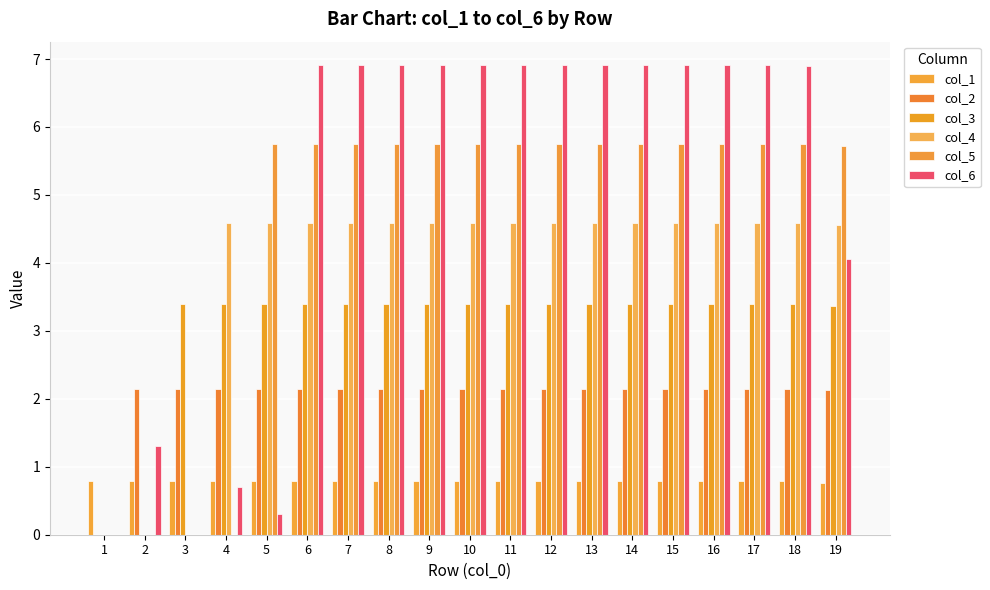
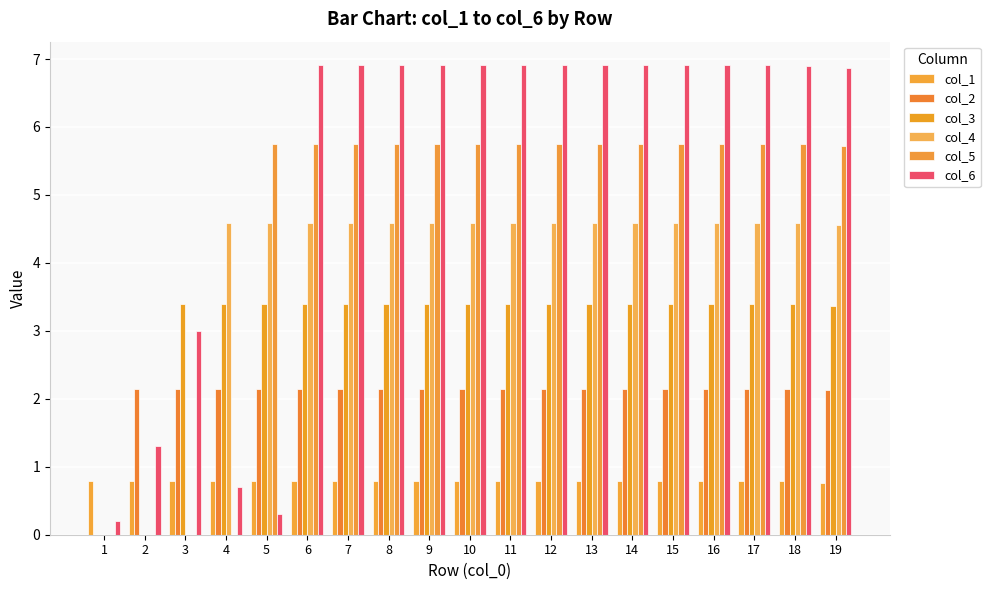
  {
    "col_6": {
-     "1": 0.0,
+     "1": 0.2,
      "2": 1.3,
-     "3": 0,
+     "3": 3,
      "4": 0.7,
      "5": 0.3,
      "6": 6.9,
      "7": 6.9,
      "8": 6.9,
      "9": 6.9,
      "10": 6.9,
      "11": 6.9,
      "12": 6.9,
      "13": 6.9,
      "14": 6.9,
      "15": 6.9,
      "16": 6.9,
      "17": 6.9,
      "18": 6.9,
-     "19": 4.1
+     "19": 6.9
    }
  }
